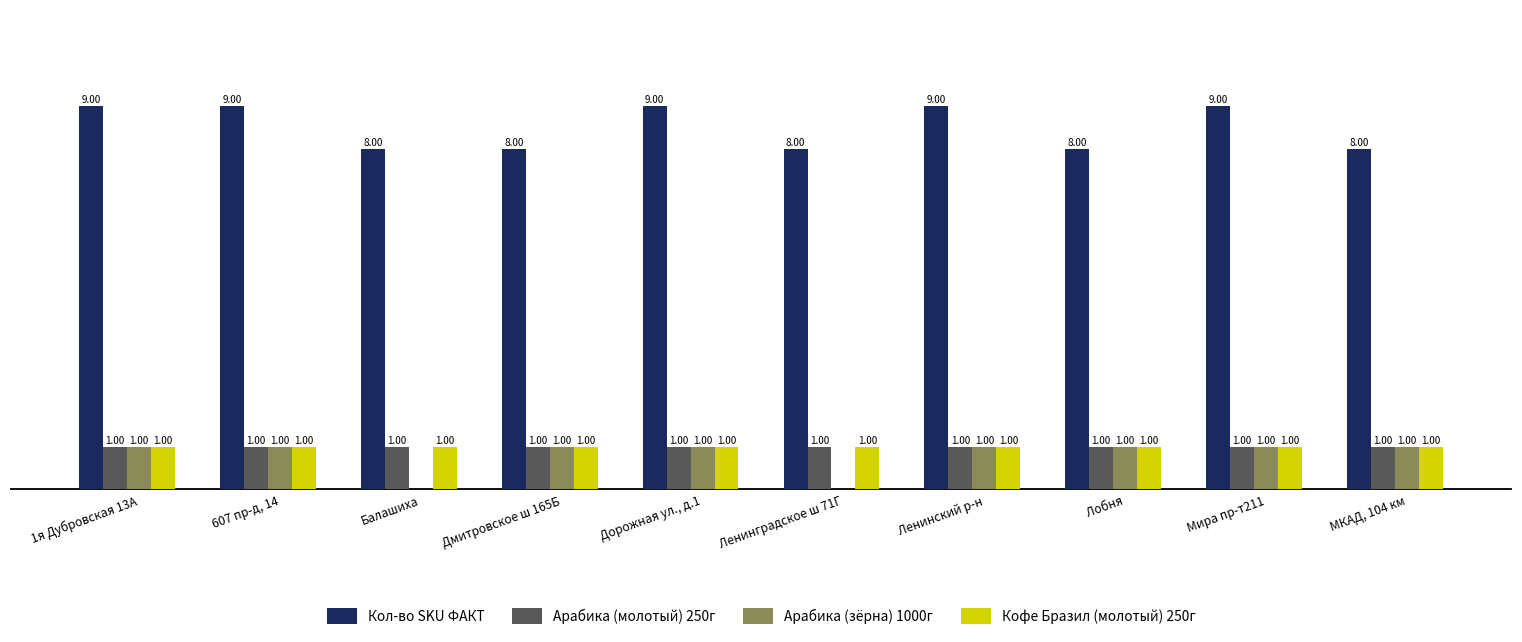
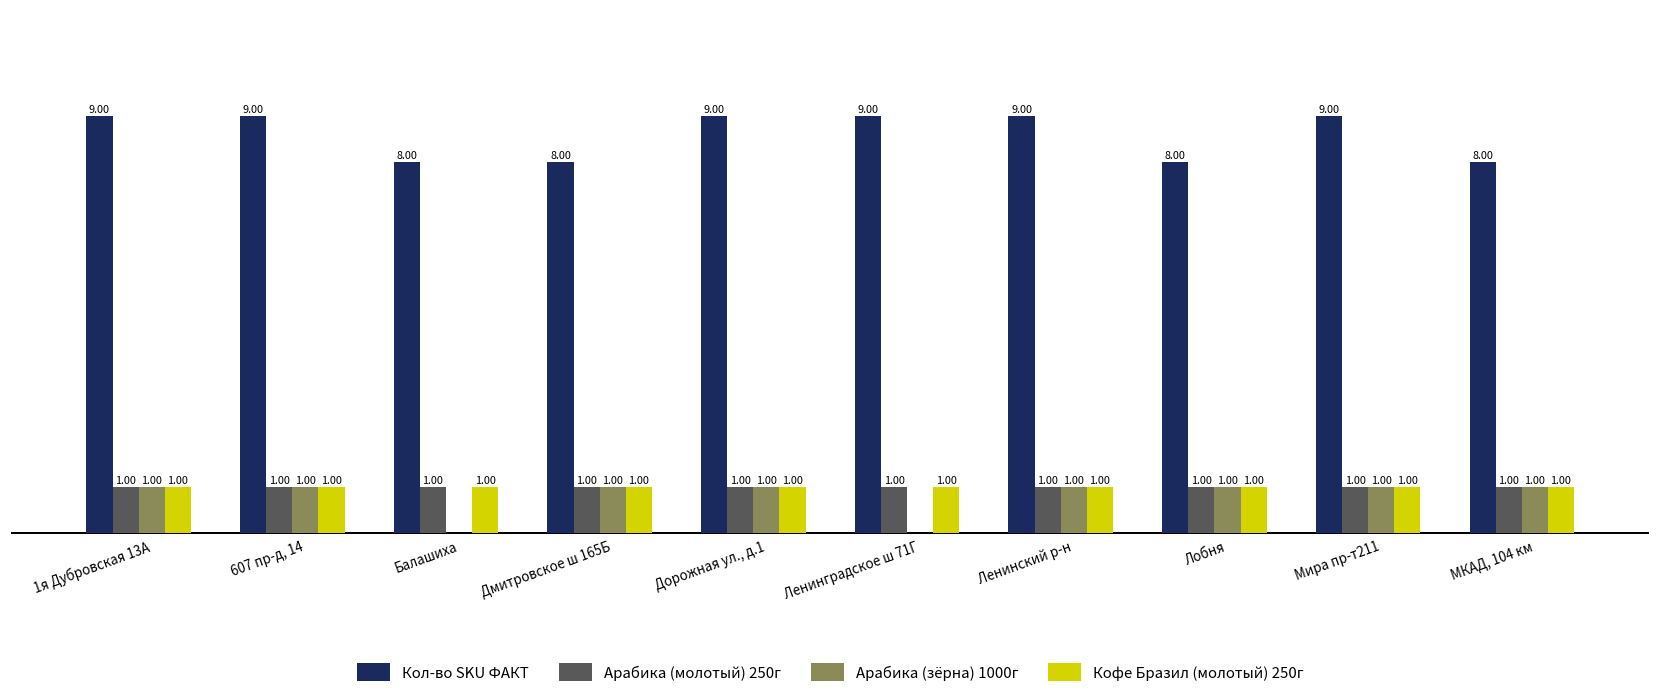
  {
    "Кол-во SKU ФАКТ": {
      "1я Дубровская 13А": 9.00,
      "607 пр-д, 14": 9.00,
      "Балашиха": 8.00,
      "Дмитровское ш 165Б": 8.00,
      "Дорожная ул., д.1": 9.00,
-     "Ленинградское ш 71Г": 8.00,
+     "Ленинградское ш 71Г": 9.00,
      "Ленинский р-н": 9.00,
      "Лобня": 8.00,
      "Мира пр-т211": 9.00,
      "МКАД, 104 км": 8.00
    },
    "Арабика (молотый) 250г": {
      "1я Дубровская 13А": 1.00,
      "607 пр-д, 14": 1.00,
      "Балашиха": 1.00,
      "Дмитровское ш 165Б": 1.00,
      "Дорожная ул., д.1": 1.00,
      "Ленинградское ш 71Г": 1.00,
      "Ленинский р-н": 1.00,
      "Лобня": 1.00,
      "Мира пр-т211": 1.00,
      "МКАД, 104 км": 1.00
    },
    "Арабика (зёрна) 1000г": {
      "1я Дубровская 13А": 1.00,
      "607 пр-д, 14": 1.00,
      "Дмитровское ш 165Б": 1.00,
      "Дорожная ул., д.1": 1.00,
      "Ленинский р-н": 1.00,
      "Лобня": 1.00,
      "Мира пр-т211": 1.00,
      "МКАД, 104 км": 1.00
    },
    "Кофе Бразил (молотый) 250г": {
      "1я Дубровская 13А": 1.00,
      "607 пр-д, 14": 1.00,
      "Балашиха": 1.00,
      "Дмитровское ш 165Б": 1.00,
      "Дорожная ул., д.1": 1.00,
      "Ленинградское ш 71Г": 1.00,
      "Ленинский р-н": 1.00,
      "Лобня": 1.00,
      "Мира пр-т211": 1.00,
      "МКАД, 104 км": 1.00
    }
  }
